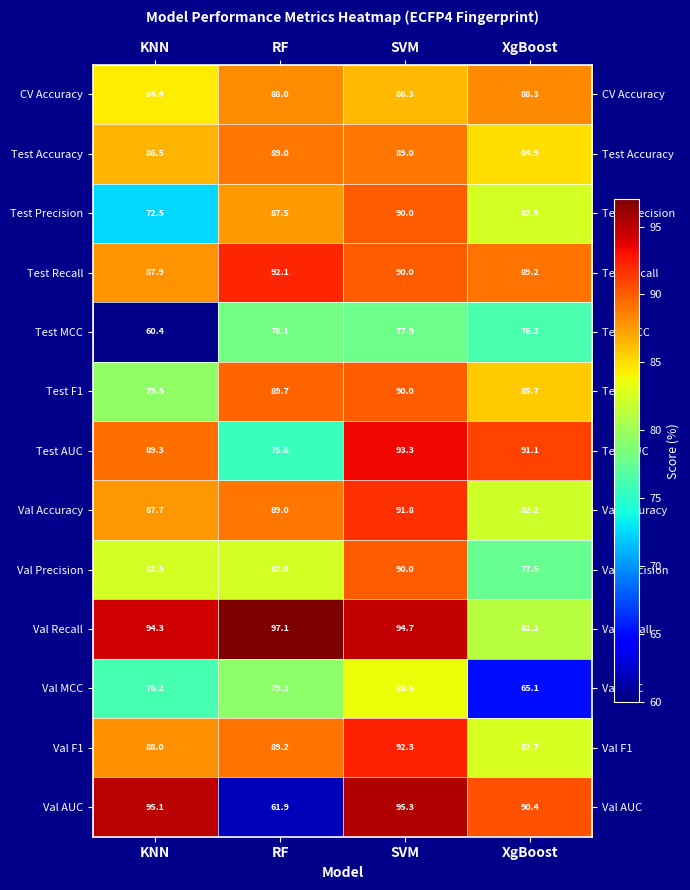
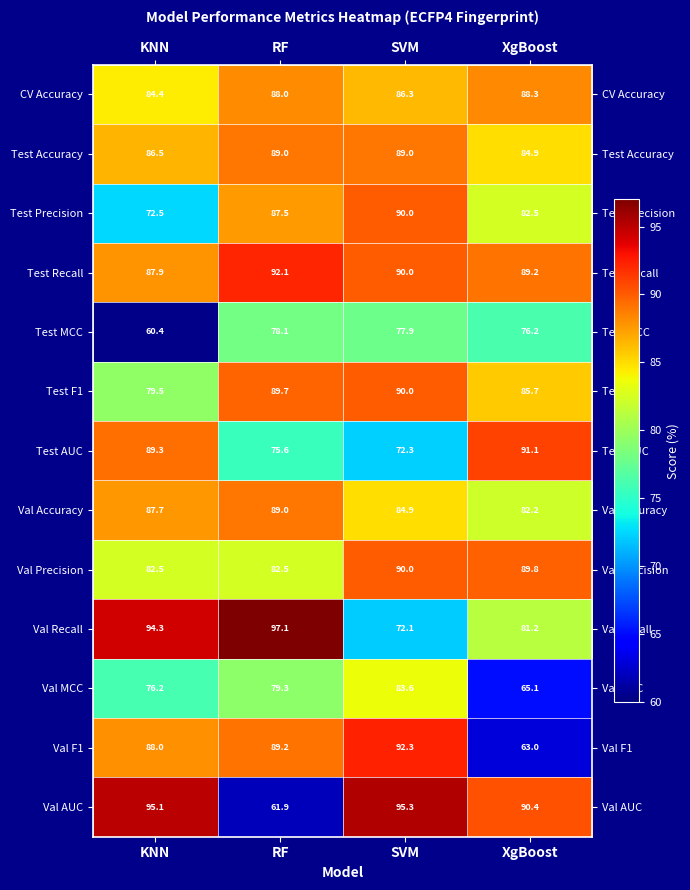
  {
    "CV Accuracy": {
      "KNN": 84.4,
      "RF": 88.0,
      "SVM": 86.3,
      "XgBoost": 88.3
    },
    "Test Accuracy": {
      "KNN": 86.5,
      "RF": 89.0,
      "SVM": 89.0,
      "XgBoost": 84.9
    },
    "Test Precision": {
      "KNN": 72.5,
      "RF": 87.5,
      "SVM": 90.0,
      "XgBoost": 82.5
    },
    "Test Recall": {
      "KNN": 87.9,
      "RF": 92.1,
      "SVM": 90.0,
      "XgBoost": 89.2
    },
    "Test MCC": {
      "KNN": 60.4,
      "RF": 78.1,
      "SVM": 77.9,
      "XgBoost": 76.2
    },
    "Test F1": {
      "KNN": 79.5,
      "RF": 89.7,
      "SVM": 90.0,
      "XgBoost": 85.7
    },
    "Test AUC": {
      "KNN": 89.3,
      "RF": 75.6,
-     "SVM": 93.3,
+     "SVM": 72.3,
      "XgBoost": 91.1
    },
    "Val Accuracy": {
      "KNN": 87.7,
      "RF": 89.0,
-     "SVM": 91.8,
+     "SVM": 84.9,
      "XgBoost": 82.2
    },
    "Val Precision": {
      "KNN": 82.5,
      "RF": 82.5,
      "SVM": 90.0,
-     "XgBoost": 77.5
+     "XgBoost": 89.8
    },
    "Val Recall": {
      "KNN": 94.3,
      "RF": 97.1,
-     "SVM": 94.7,
+     "SVM": 72.1,
      "XgBoost": 81.2
    },
    "Val MCC": {
      "KNN": 76.2,
      "RF": 79.3,
      "SVM": 83.6,
      "XgBoost": 65.1
    },
    "Val F1": {
      "KNN": 88.0,
      "RF": 89.2,
      "SVM": 92.3,
-     "XgBoost": 82.7
+     "XgBoost": 63.0
    },
    "Val AUC": {
      "KNN": 95.1,
      "RF": 61.9,
      "SVM": 95.3,
      "XgBoost": 90.4
    }
  }
